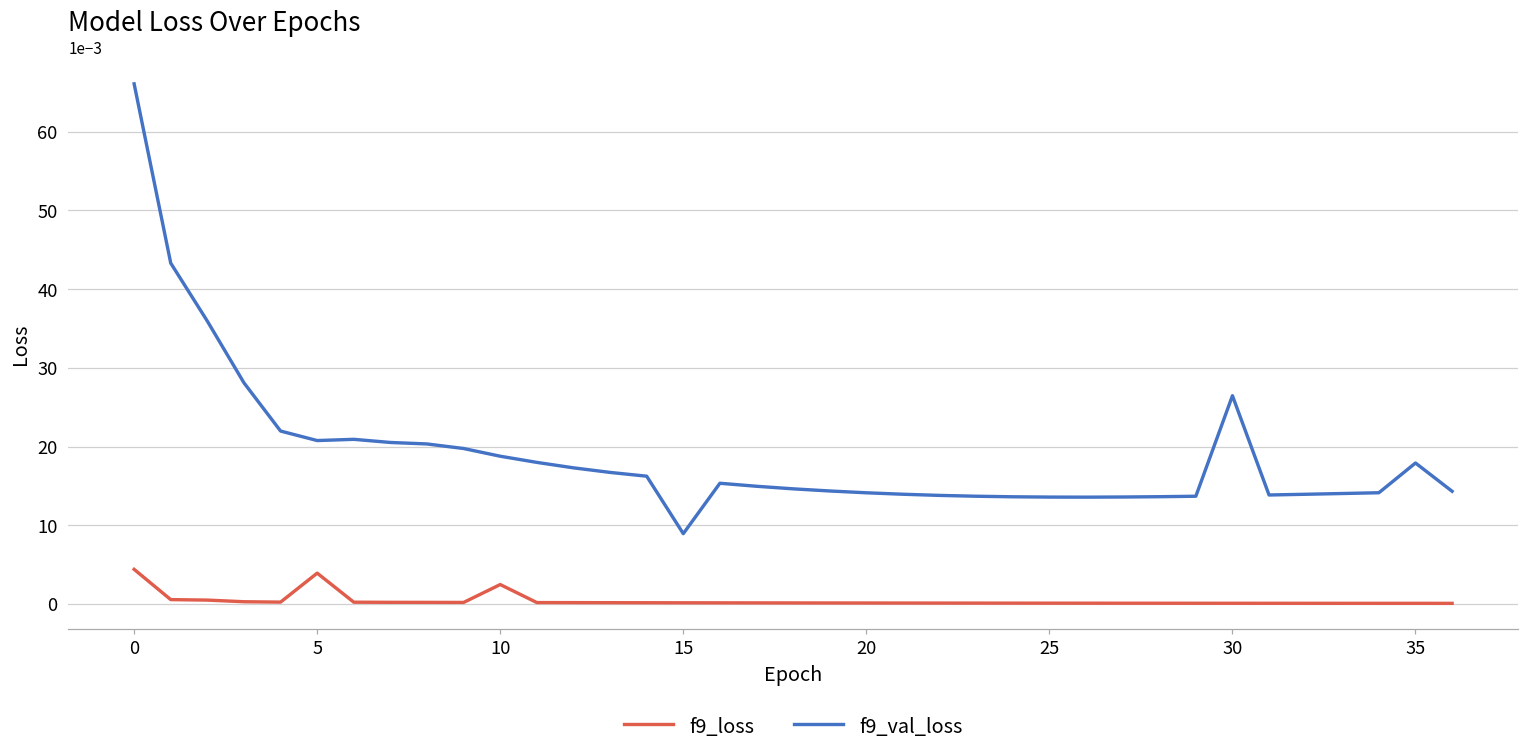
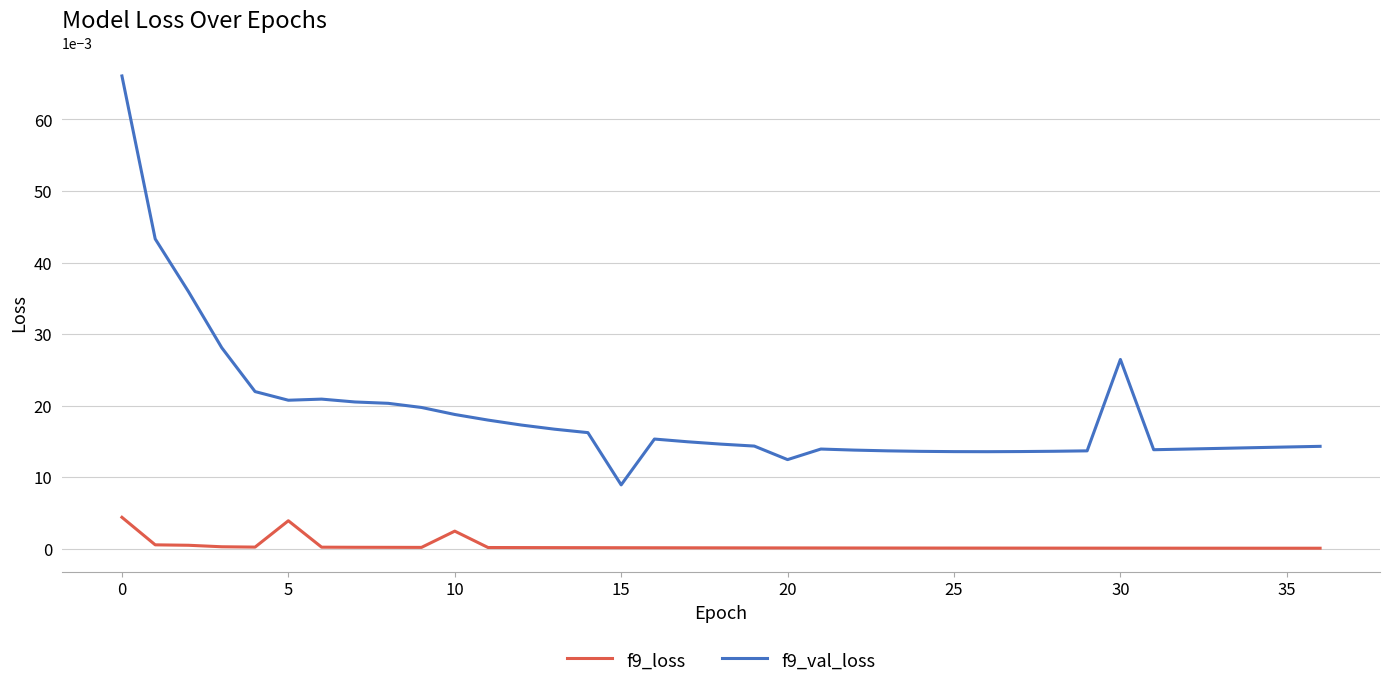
  {
    "f9_loss": {
      "0": 0.004,
      "5": 0.004,
      "10": 0.002,
      "15": 0.000,
      "20": 0.000,
      "25": 0.000,
      "30": 0.000,
      "35": 0.000
    },
    "f9_val_loss": {
      "0": 0.066,
      "5": 0.021,
      "10": 0.019,
      "15": 0.009,
-     "20": 0.014,
+     "20": 0.012,
      "25": 0.014,
      "30": 0.026,
-     "35": 0.018
+     "35": 0.014
    }
  }
